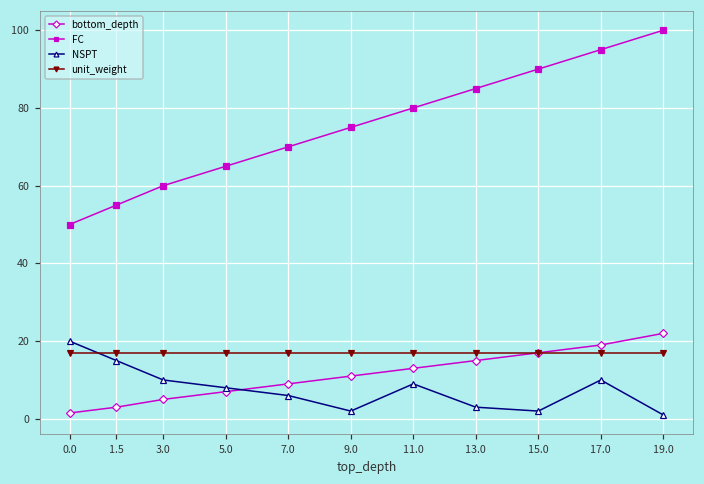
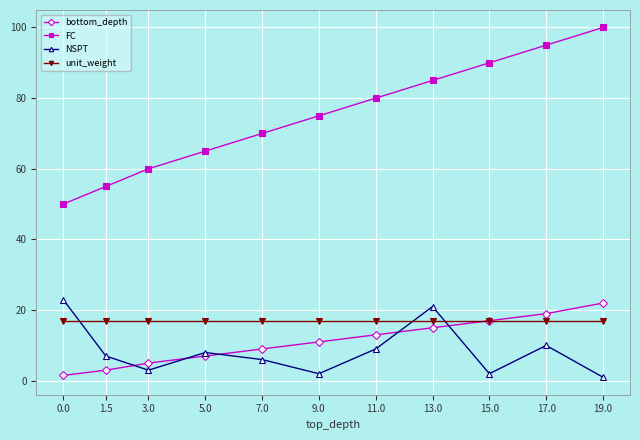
  {
    "NSPT": {
-     "0.0": 20,
-     "1.5": 15,
-     "3.0": 10,
+     "0.0": 23,
+     "1.5": 7,
+     "3.0": 3,
      "5.0": 8,
      "7.0": 6,
      "9.0": 2,
      "11.0": 9,
-     "13.0": 3,
+     "13.0": 21,
      "15.0": 2,
      "17.0": 10,
      "19.0": 1
    },
    "unit_weight": {
      "0.0": 17,
      "1.5": 17,
      "3.0": 17,
      "5.0": 17,
      "7.0": 17,
      "9.0": 17,
      "11.0": 17,
      "13.0": 17,
      "17.0": 17,
      "19.0": 17
    }
  }
